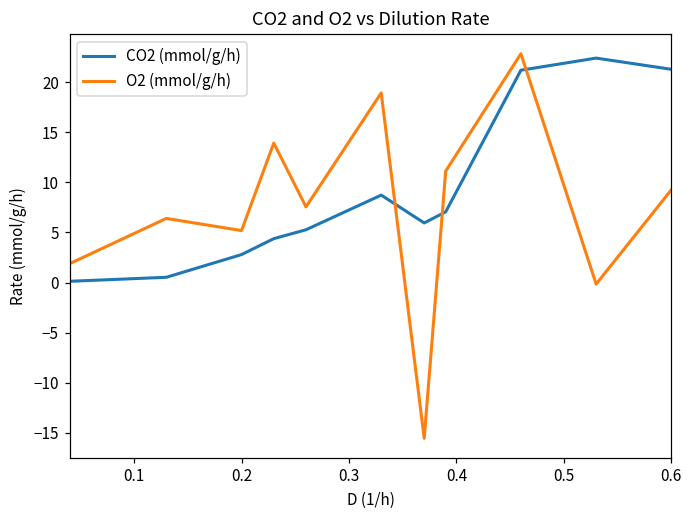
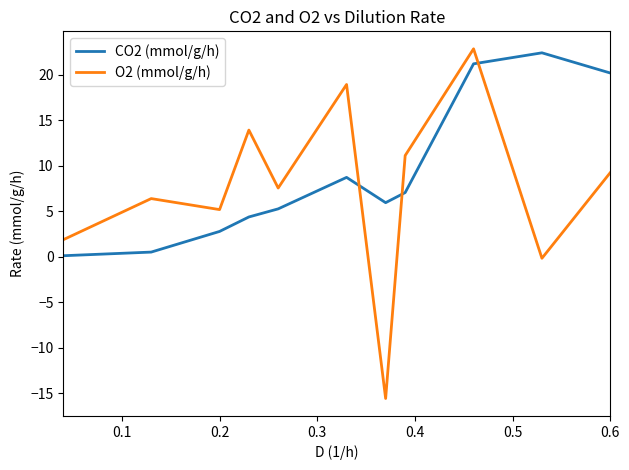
  {
    "CO2 (mmol/g/h)": {
      "0.2": 3,
-     "0.6": 21
+     "0.6": 20
    },
    "O2 (mmol/g/h)": {
      "0.2": 5,
      "0.6": 9
    }
  }
